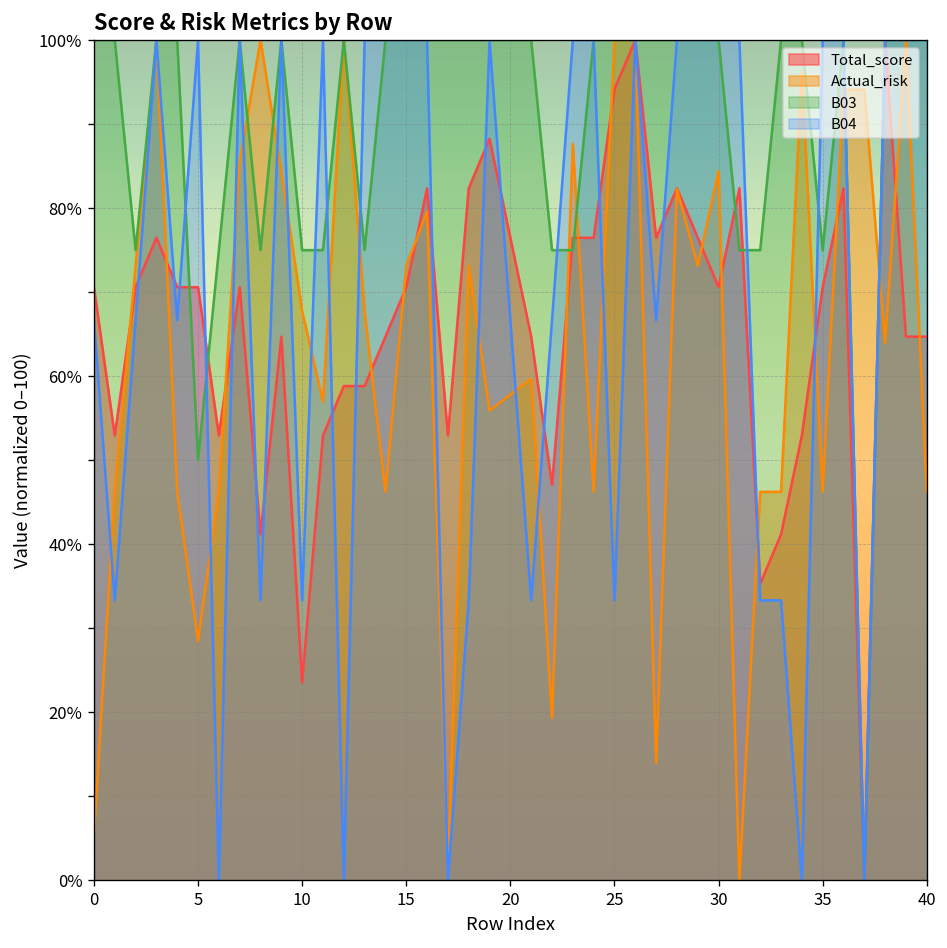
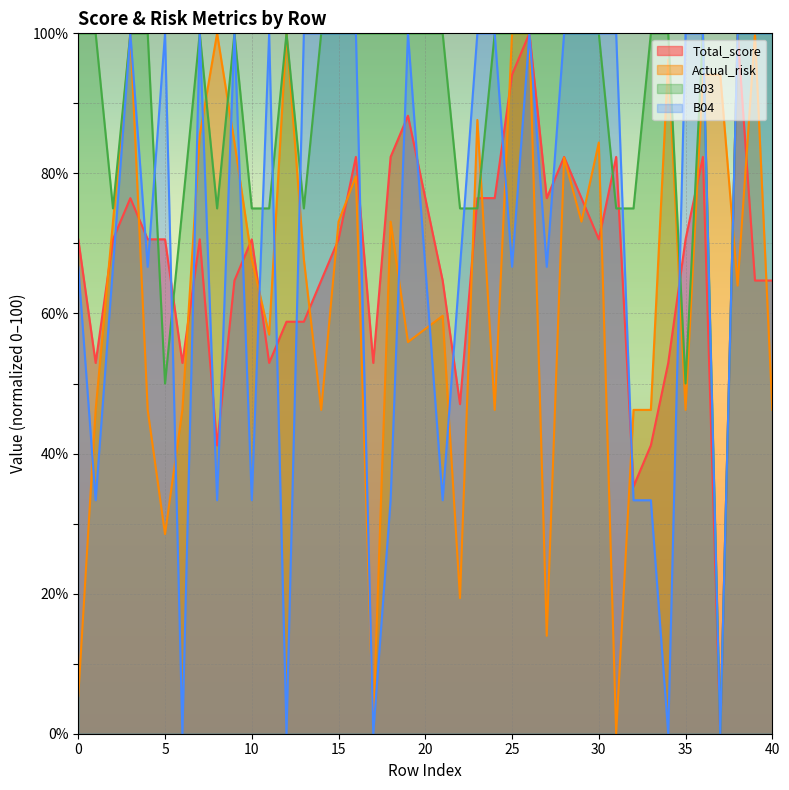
  {
    "Total_score": {
      "0": "71%",
      "5": "71%",
-     "10": "24%",
+     "10": "71%",
      "15": "71%",
      "25": "94%",
      "30": "71%",
      "35": "71%",
      "40": "65%"
    },
    "Actual_risk": {
      "0": "5%",
      "5": "28%",
      "10": "68%",
      "15": "73%",
      "30": "84%",
      "35": "46%",
      "40": "46%"
    },
    "B03": {
      "0": "100%",
      "5": "50%",
      "10": "75%",
-     "35": "75%"
+     "35": "50%"
    },
    "B04": {
      "0": "67%",
      "5": "100%",
      "10": "33%",
-     "25": "33%",
+     "25": "67%",
      "35": "100%"
    }
  }
